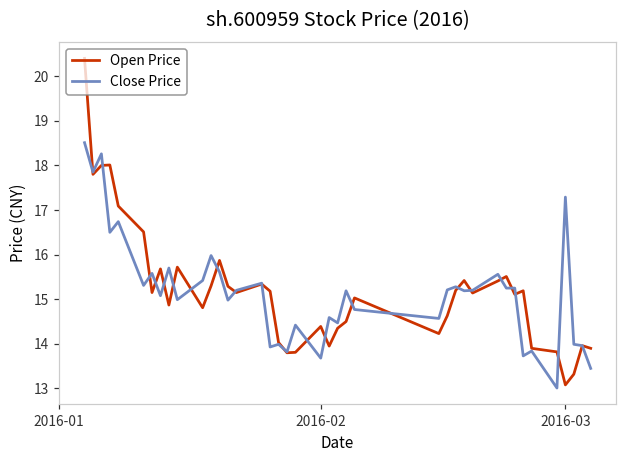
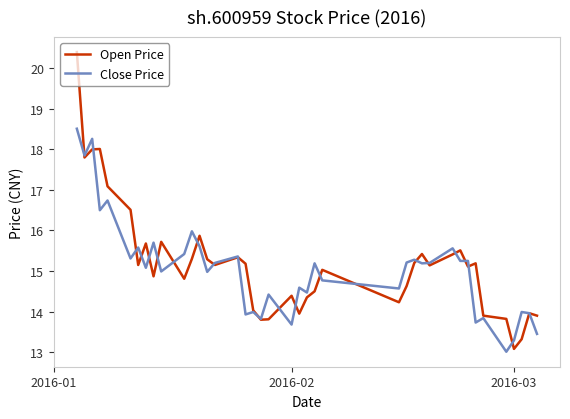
  {
    "Open Price": {
      "2016-02": 14.4,
      "2016-03": 13.1
    },
    "Close Price": {
      "2016-02": 13.7,
-     "2016-03": 17.3
+     "2016-03": 13.3
    }
  }
